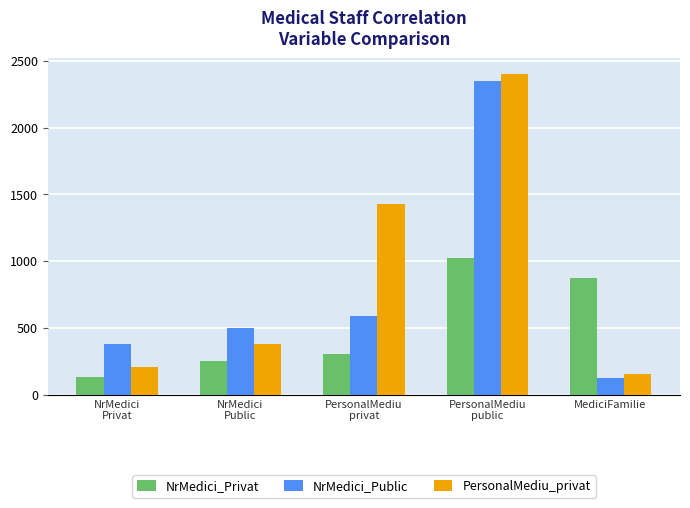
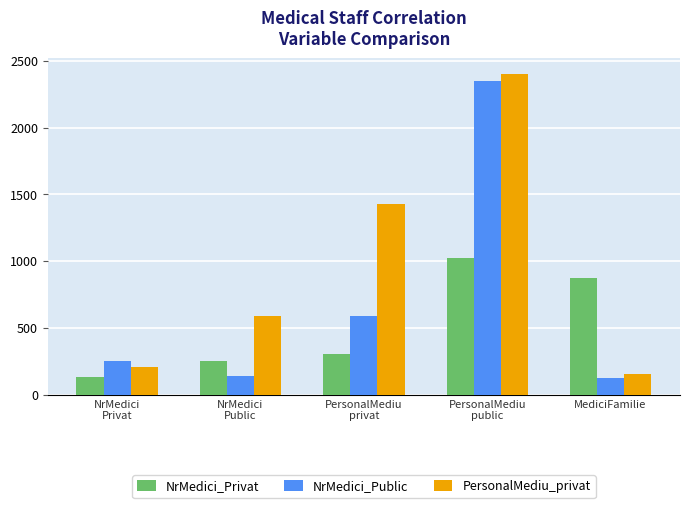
  {
    "NrMedici_Privat": {
      "NrMedici Privat": 130,
      "NrMedici Public": 250,
      "PersonalMediu privat": 300,
      "PersonalMediu public": 1020,
      "MediciFamilie": 880
    },
    "NrMedici_Public": {
-     "NrMedici Privat": 380,
-     "NrMedici Public": 500,
+     "NrMedici Privat": 250,
+     "NrMedici Public": 140,
      "PersonalMediu privat": 590,
      "PersonalMediu public": 2350,
      "MediciFamilie": 130
    },
    "PersonalMediu_privat": {
      "NrMedici Privat": 210,
-     "NrMedici Public": 380,
+     "NrMedici Public": 590,
      "PersonalMediu privat": 1430,
      "PersonalMediu public": 2400,
      "MediciFamilie": 150
    }
  }
